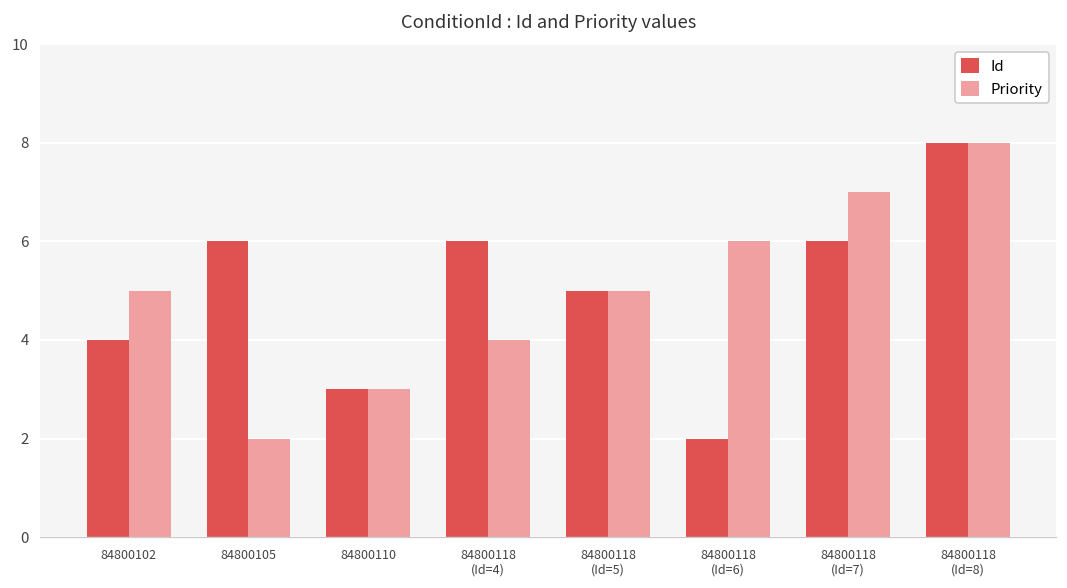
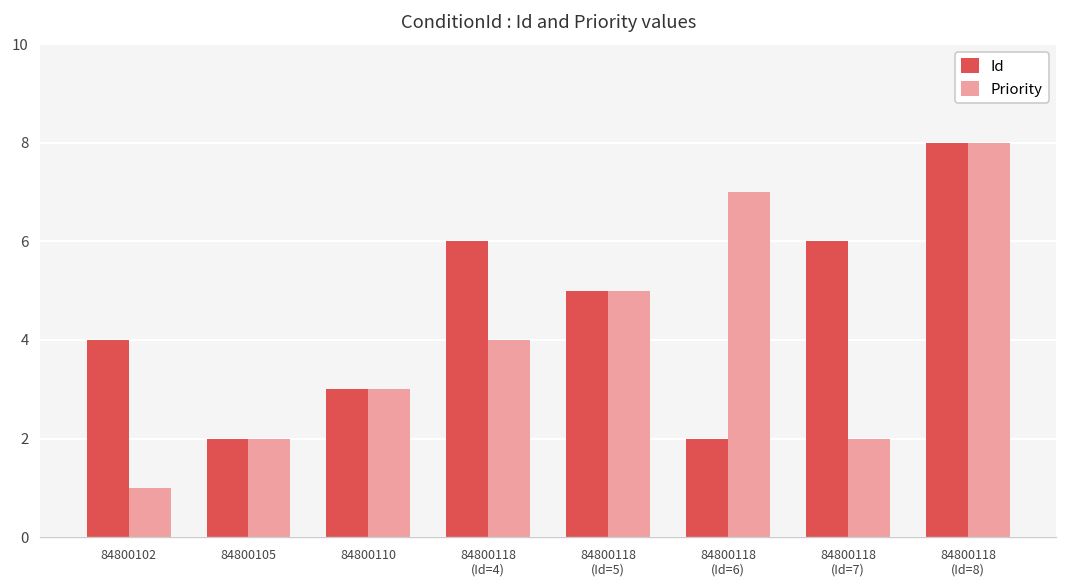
  {
    "Id": {
      "84800102": 4,
-     "84800105": 6,
+     "84800105": 2,
      "84800110": 3,
      "84800118 (Id=4)": 6,
      "84800118 (Id=5)": 5,
      "84800118 (Id=6)": 2,
      "84800118 (Id=7)": 6,
      "84800118 (Id=8)": 8
    },
    "Priority": {
-     "84800102": 5,
+     "84800102": 1,
      "84800105": 2,
      "84800110": 3,
      "84800118 (Id=4)": 4,
      "84800118 (Id=5)": 5,
-     "84800118 (Id=6)": 6,
-     "84800118 (Id=7)": 7,
+     "84800118 (Id=6)": 7,
+     "84800118 (Id=7)": 2,
      "84800118 (Id=8)": 8
    }
  }
